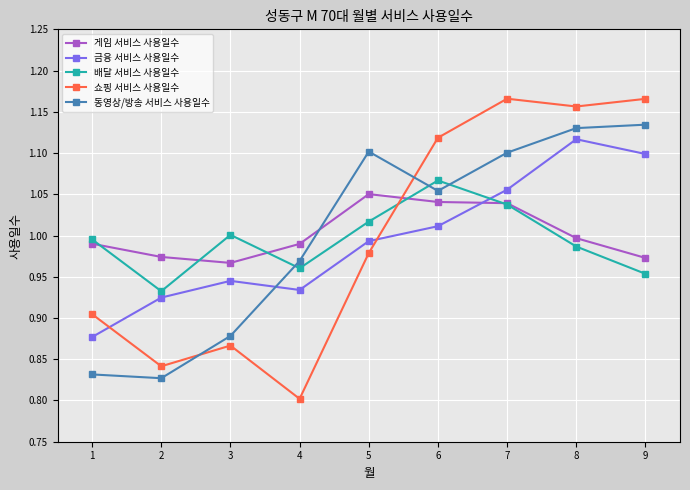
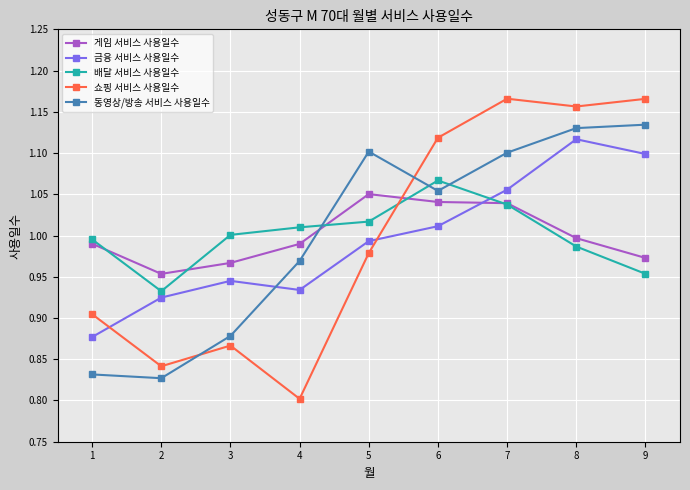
  {
    "게임 서비스 사용일수": {
      "1": 0.99,
-     "2": 0.97,
+     "2": 0.95,
      "3": 0.97,
      "4": 0.99,
      "5": 1.05,
      "6": 1.04,
      "8": 1.00,
      "9": 0.97
    },
    "금융 서비스 사용일수": {
      "1": 0.88,
      "2": 0.92,
      "3": 0.95,
      "4": 0.93,
      "5": 0.99,
      "6": 1.01,
      "7": 1.06,
      "8": 1.12,
      "9": 1.10
    },
    "배달 서비스 사용일수": {
      "1": 1.00,
      "2": 0.93,
      "3": 1.00,
-     "4": 0.96,
+     "4": 1.01,
      "5": 1.02,
      "6": 1.07,
      "8": 0.99,
      "9": 0.95
    },
    "쇼핑 서비스 사용일수": {
      "1": 0.90,
      "2": 0.84,
      "3": 0.87,
      "4": 0.80,
      "5": 0.98,
      "6": 1.12,
      "7": 1.17,
      "8": 1.16,
      "9": 1.17
    },
    "동영상/방송 서비스 사용일수": {
      "1": 0.83,
      "2": 0.83,
      "3": 0.88,
      "4": 0.97,
      "5": 1.10,
      "6": 1.05,
      "7": 1.10,
      "8": 1.13,
      "9": 1.13
    }
  }
